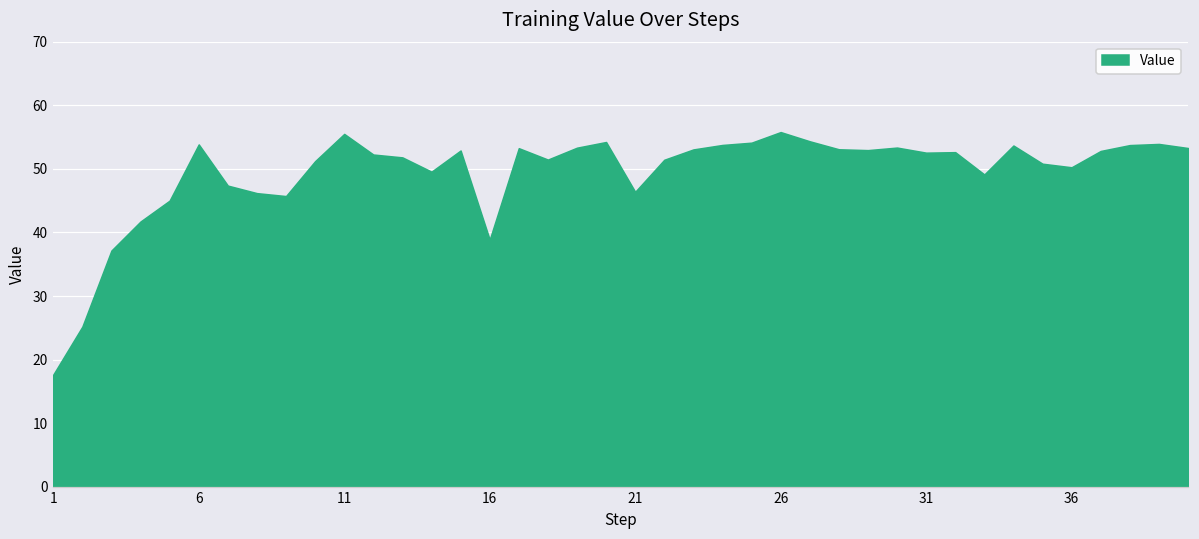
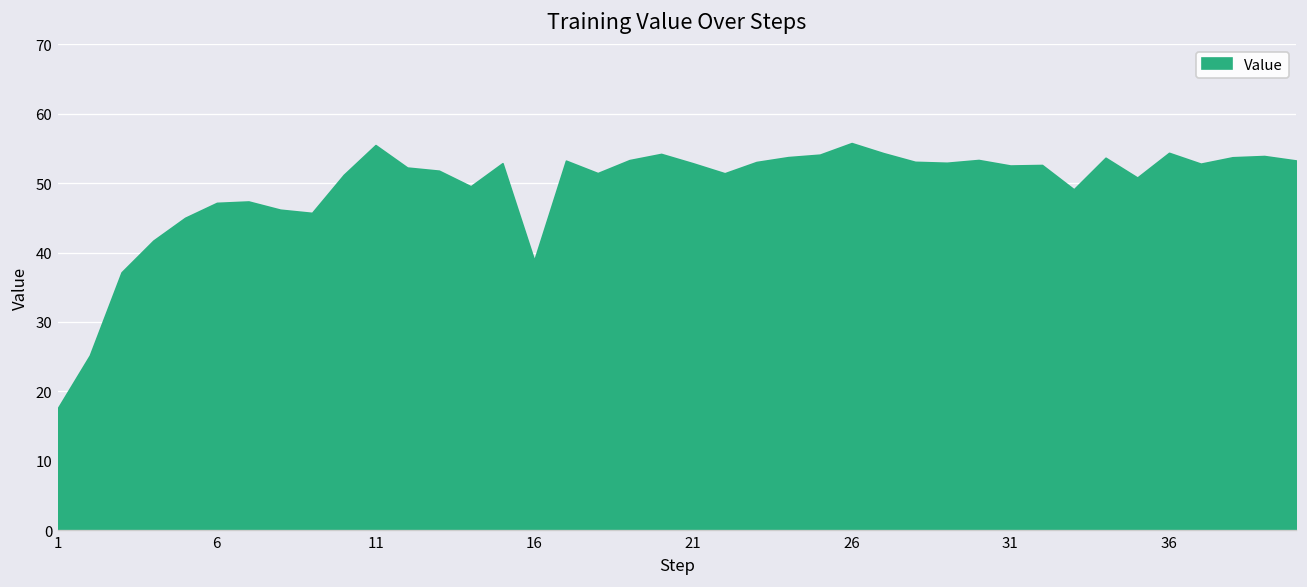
  {
    "1": 18,
-   "6": 54,
+   "6": 47,
    "11": 55,
    "16": 39,
-   "21": 46,
+   "21": 53,
    "26": 56,
    "31": 53,
-   "36": 50
+   "36": 54
  }
